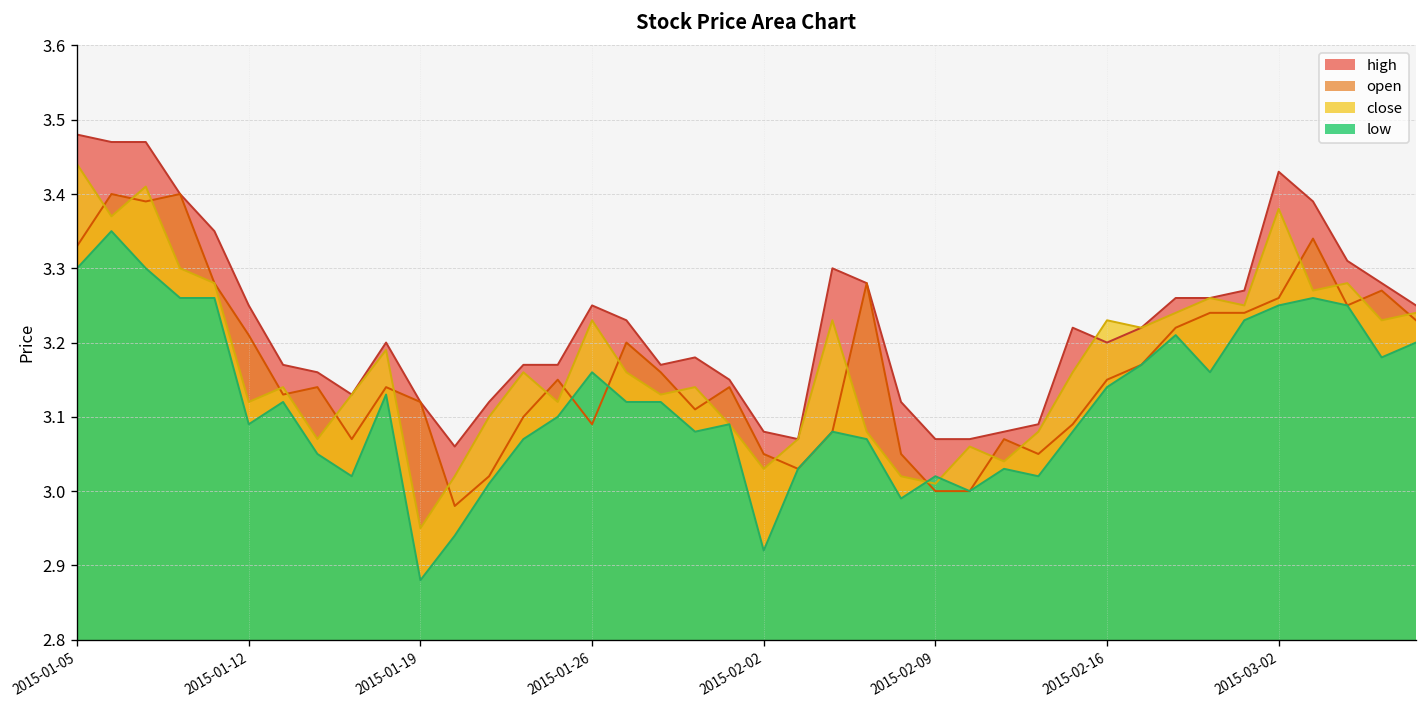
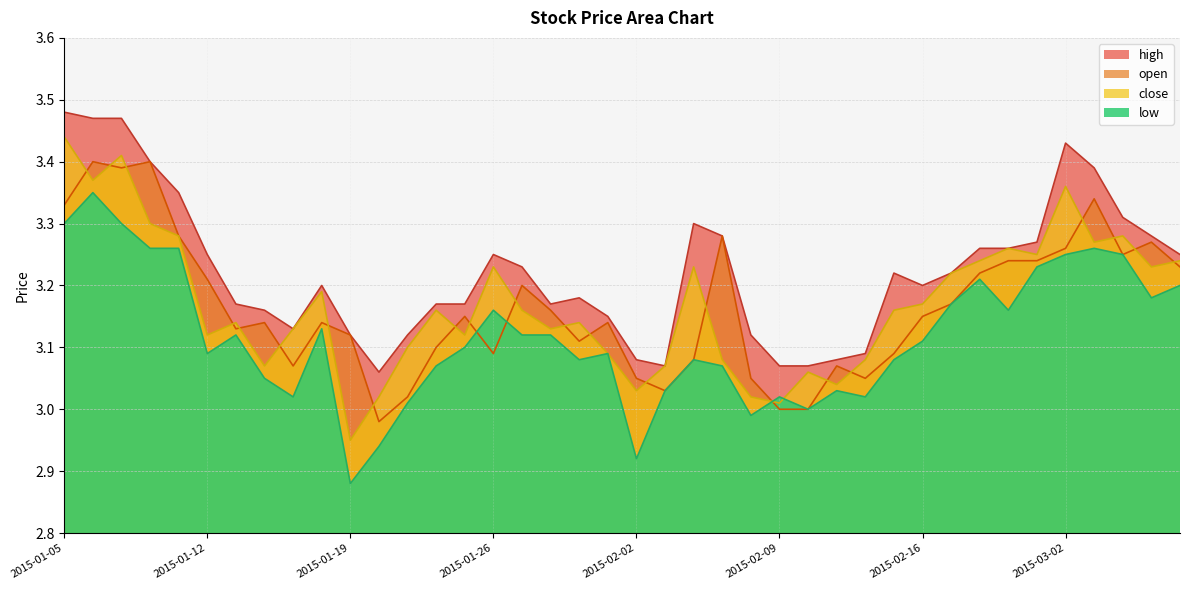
  {
    "close": {
      "2015-01-05": 3.44,
      "2015-01-12": 3.12,
      "2015-01-19": 2.95,
      "2015-01-26": 3.23,
      "2015-02-02": 3.03,
      "2015-02-09": 3.01,
-     "2015-02-16": 3.23,
-     "2015-03-02": 3.38
+     "2015-02-16": 3.17,
+     "2015-03-02": 3.36
    },
    "low": {
      "2015-01-05": 3.30,
      "2015-01-12": 3.09,
      "2015-01-19": 2.88,
      "2015-01-26": 3.16,
      "2015-02-02": 2.92,
      "2015-02-09": 3.02,
-     "2015-02-16": 3.14,
+     "2015-02-16": 3.11,
      "2015-03-02": 3.25
    }
  }
